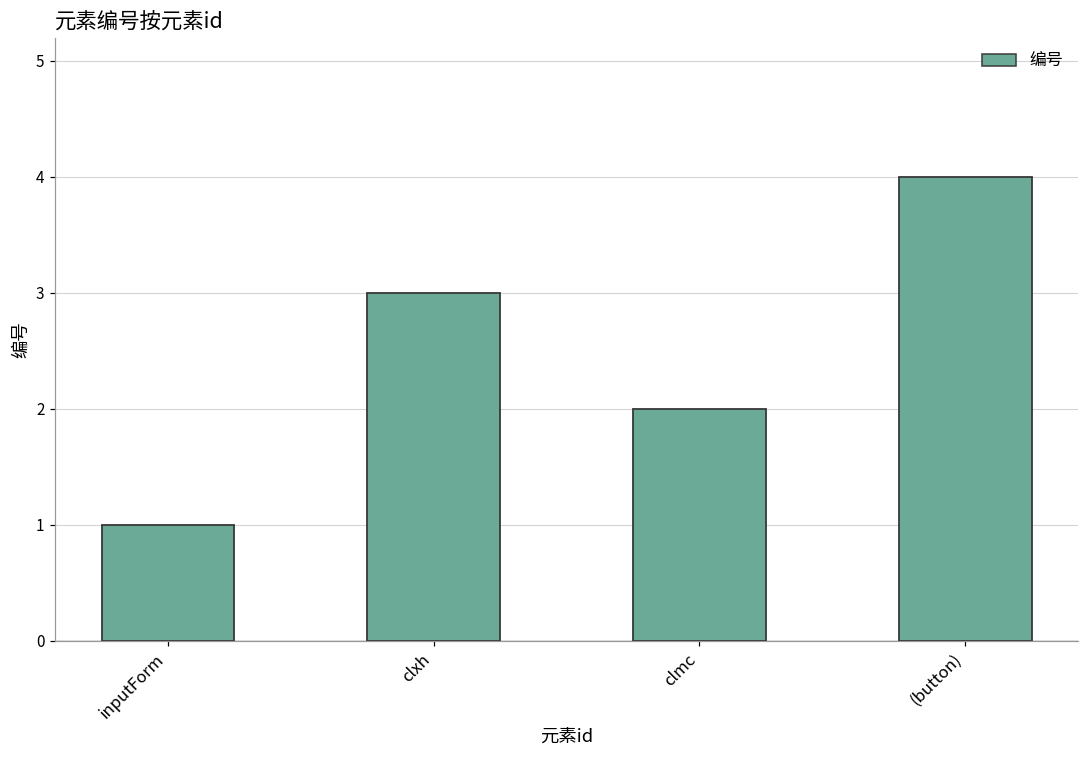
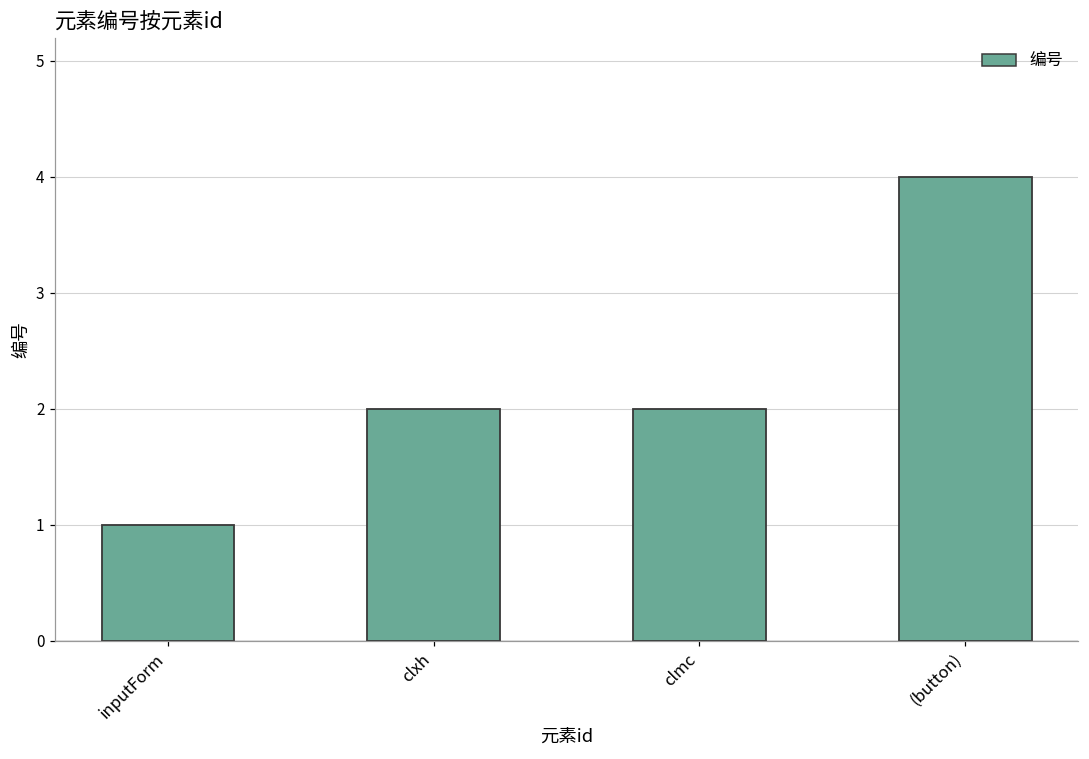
  {
    "inputForm": 1,
-   "clxh": 3,
+   "clxh": 2,
    "clmc": 2,
    "(button)": 4
  }
